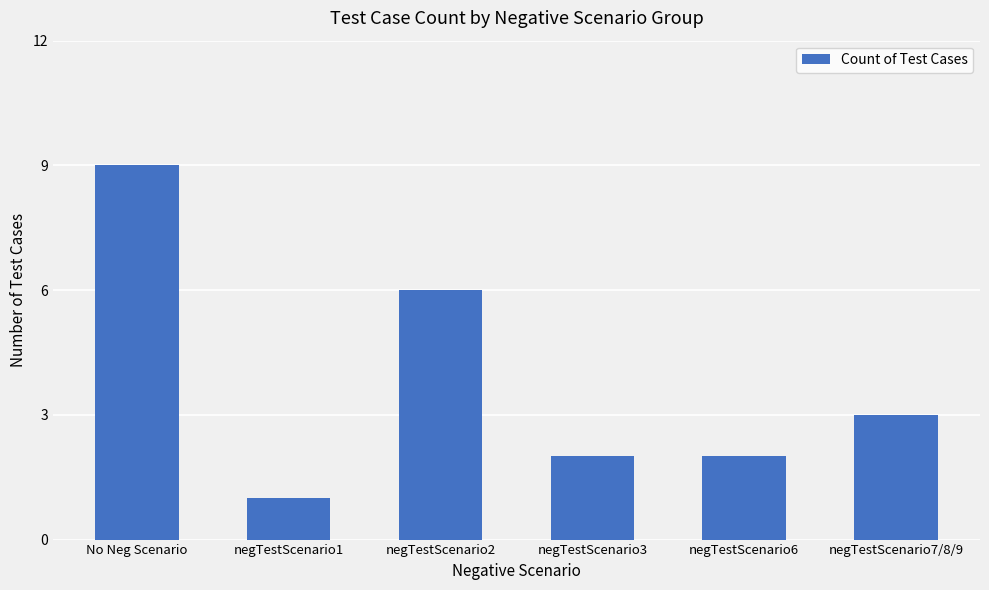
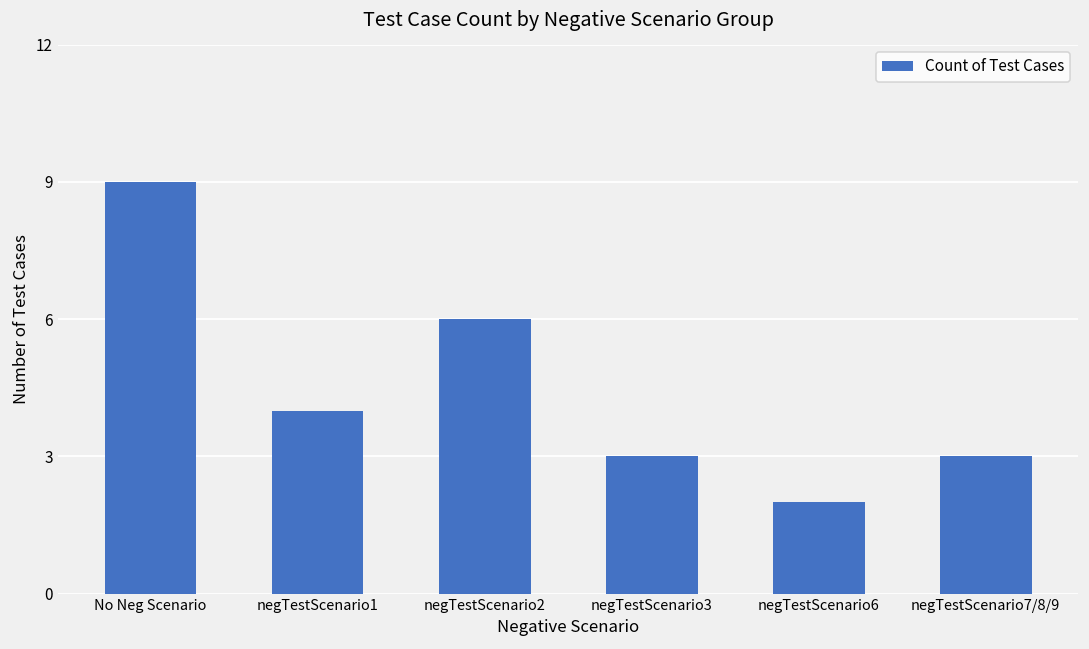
  {
    "No Neg Scenario": 9,
-   "negTestScenario1": 1,
+   "negTestScenario1": 4,
    "negTestScenario2": 6,
-   "negTestScenario3": 2,
+   "negTestScenario3": 3,
    "negTestScenario6": 2,
    "negTestScenario7/8/9": 3
  }
